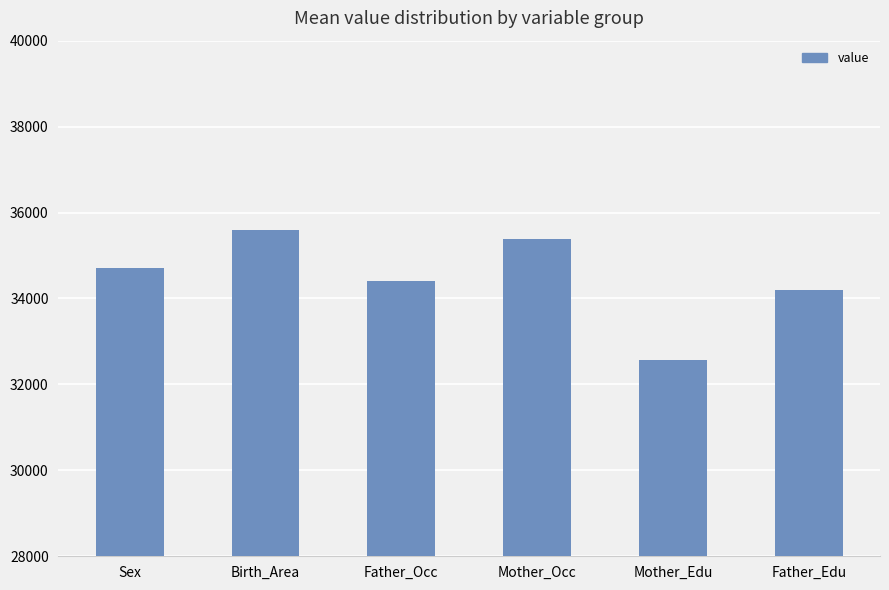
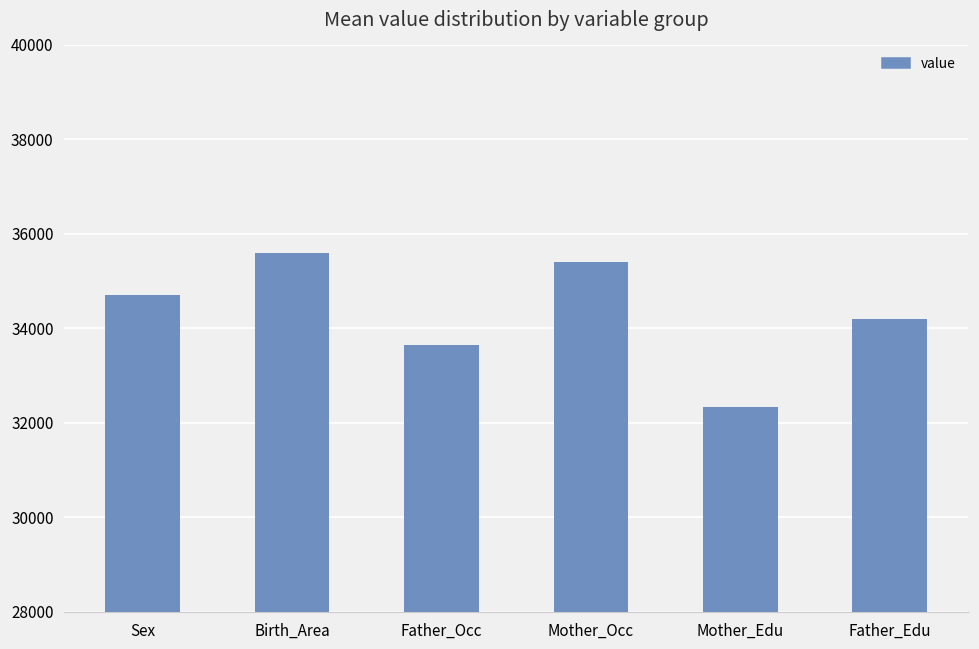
  {
    "Sex": 34700,
    "Birth_Area": 35600,
-   "Father_Occ": 34400,
+   "Father_Occ": 33700,
    "Mother_Occ": 35400,
-   "Mother_Edu": 32600,
+   "Mother_Edu": 32300,
    "Father_Edu": 34200
  }
